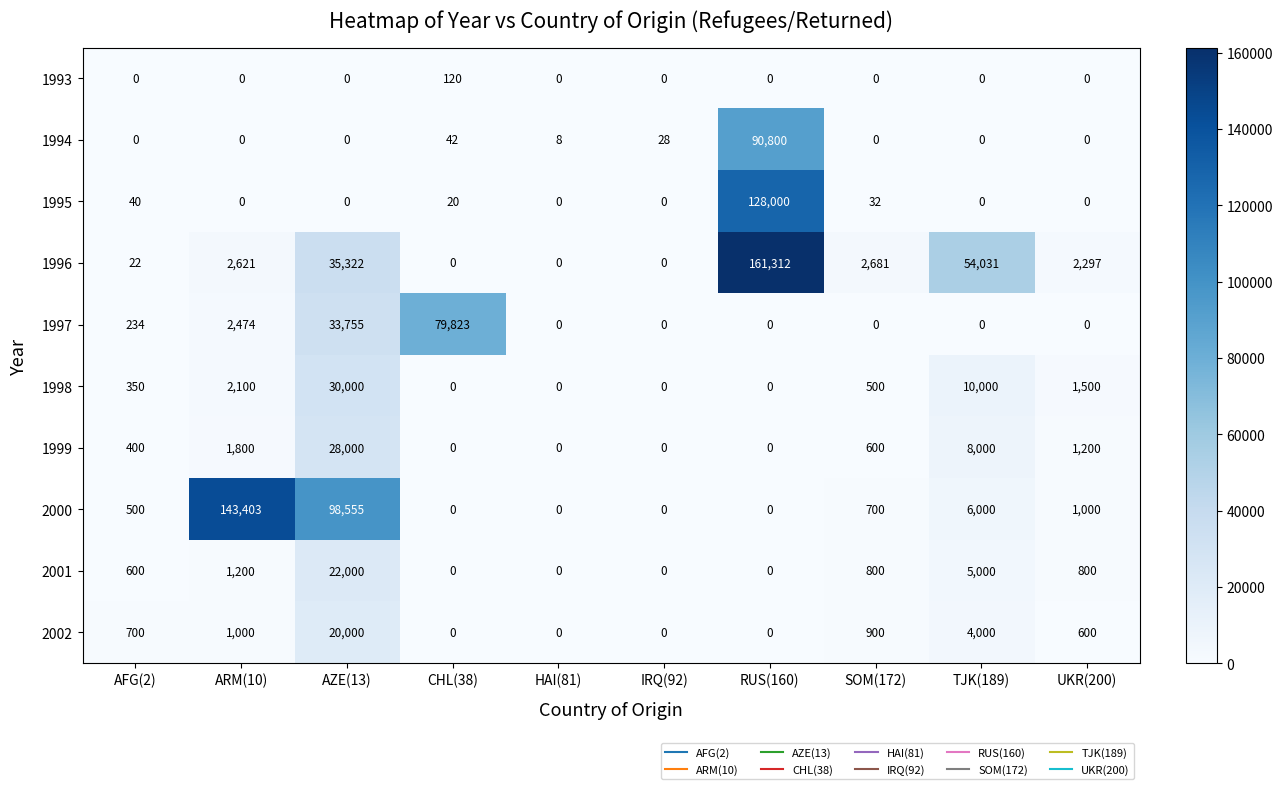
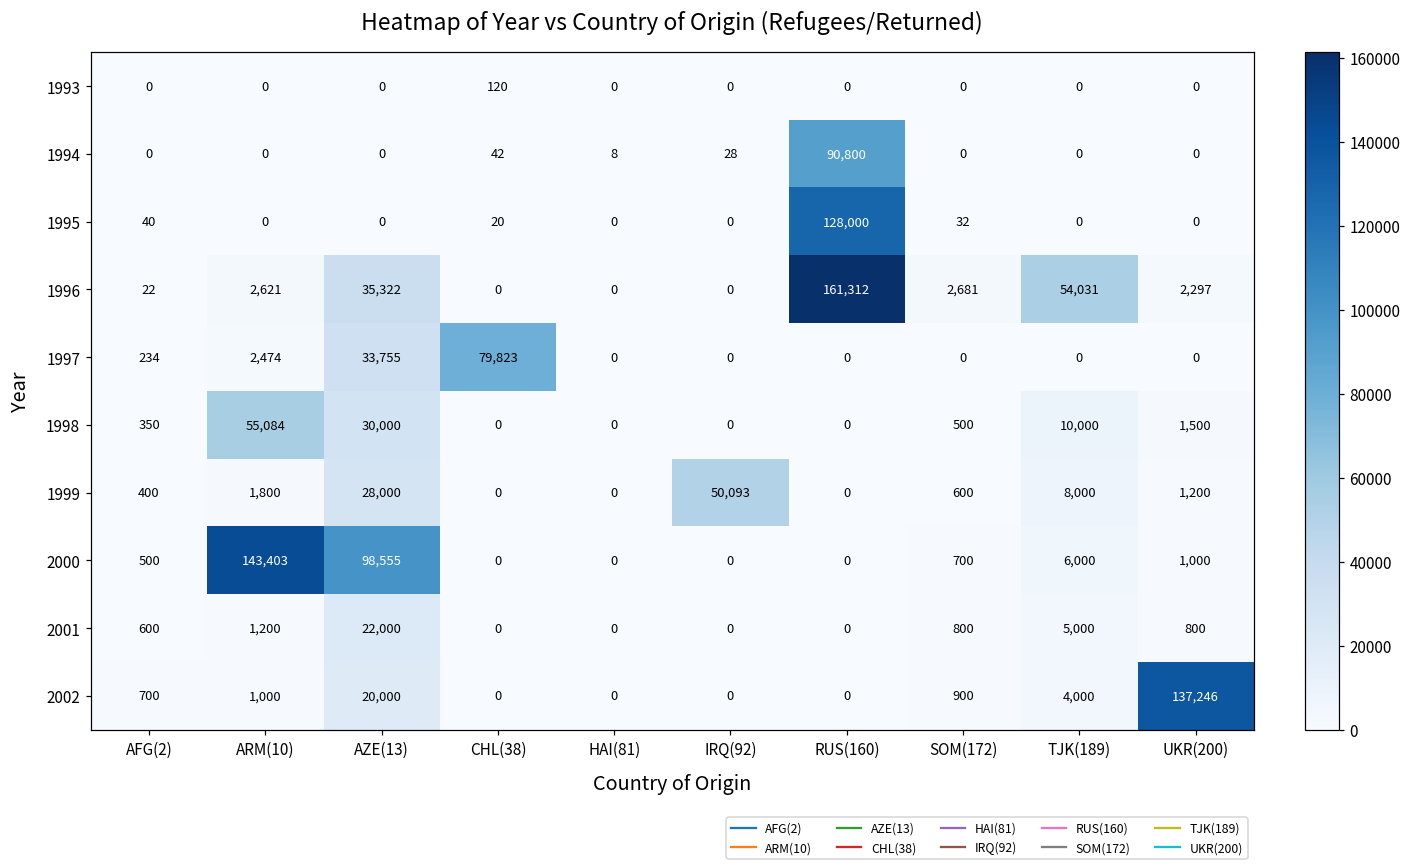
  {
    "1993": {
      "AFG(2)": "0",
      "ARM(10)": "0",
      "AZE(13)": "0",
      "CHL(38)": "120",
      "HAI(81)": "0",
      "IRQ(92)": "0",
      "RUS(160)": "0",
      "SOM(172)": "0",
      "TJK(189)": "0",
      "UKR(200)": "0"
    },
    "1994": {
      "AFG(2)": "0",
      "ARM(10)": "0",
      "AZE(13)": "0",
      "CHL(38)": "42",
      "HAI(81)": "8",
      "IRQ(92)": "28",
      "RUS(160)": "90,800",
      "SOM(172)": "0",
      "TJK(189)": "0",
      "UKR(200)": "0"
    },
    "1995": {
      "AFG(2)": "40",
      "ARM(10)": "0",
      "AZE(13)": "0",
      "CHL(38)": "20",
      "HAI(81)": "0",
      "IRQ(92)": "0",
      "RUS(160)": "128,000",
      "SOM(172)": "32",
      "TJK(189)": "0",
      "UKR(200)": "0"
    },
    "1996": {
      "AFG(2)": "22",
      "ARM(10)": "2,621",
      "AZE(13)": "35,322",
      "CHL(38)": "0",
      "HAI(81)": "0",
      "IRQ(92)": "0",
      "RUS(160)": "161,312",
      "SOM(172)": "2,681",
      "TJK(189)": "54,031",
      "UKR(200)": "2,297"
    },
    "1997": {
      "AFG(2)": "234",
      "ARM(10)": "2,474",
      "AZE(13)": "33,755",
      "CHL(38)": "79,823",
      "HAI(81)": "0",
      "IRQ(92)": "0",
      "RUS(160)": "0",
      "SOM(172)": "0",
      "TJK(189)": "0",
      "UKR(200)": "0"
    },
    "1998": {
      "AFG(2)": "350",
-     "ARM(10)": "2,100",
+     "ARM(10)": "55,084",
      "AZE(13)": "30,000",
      "CHL(38)": "0",
      "HAI(81)": "0",
      "IRQ(92)": "0",
      "RUS(160)": "0",
      "SOM(172)": "500",
      "TJK(189)": "10,000",
      "UKR(200)": "1,500"
    },
    "1999": {
      "AFG(2)": "400",
      "ARM(10)": "1,800",
      "AZE(13)": "28,000",
      "CHL(38)": "0",
      "HAI(81)": "0",
-     "IRQ(92)": "0",
+     "IRQ(92)": "50,093",
      "RUS(160)": "0",
      "SOM(172)": "600",
      "TJK(189)": "8,000",
      "UKR(200)": "1,200"
    },
    "2000": {
      "AFG(2)": "500",
      "ARM(10)": "143,403",
      "AZE(13)": "98,555",
      "CHL(38)": "0",
      "HAI(81)": "0",
      "IRQ(92)": "0",
      "RUS(160)": "0",
      "SOM(172)": "700",
      "TJK(189)": "6,000",
      "UKR(200)": "1,000"
    },
    "2001": {
      "AFG(2)": "600",
      "ARM(10)": "1,200",
      "AZE(13)": "22,000",
      "CHL(38)": "0",
      "HAI(81)": "0",
      "IRQ(92)": "0",
      "RUS(160)": "0",
      "SOM(172)": "800",
      "TJK(189)": "5,000",
      "UKR(200)": "800"
    },
    "2002": {
      "AFG(2)": "700",
      "ARM(10)": "1,000",
      "AZE(13)": "20,000",
      "CHL(38)": "0",
      "HAI(81)": "0",
      "IRQ(92)": "0",
      "RUS(160)": "0",
      "SOM(172)": "900",
      "TJK(189)": "4,000",
-     "UKR(200)": "600"
+     "UKR(200)": "137,246"
    }
  }
